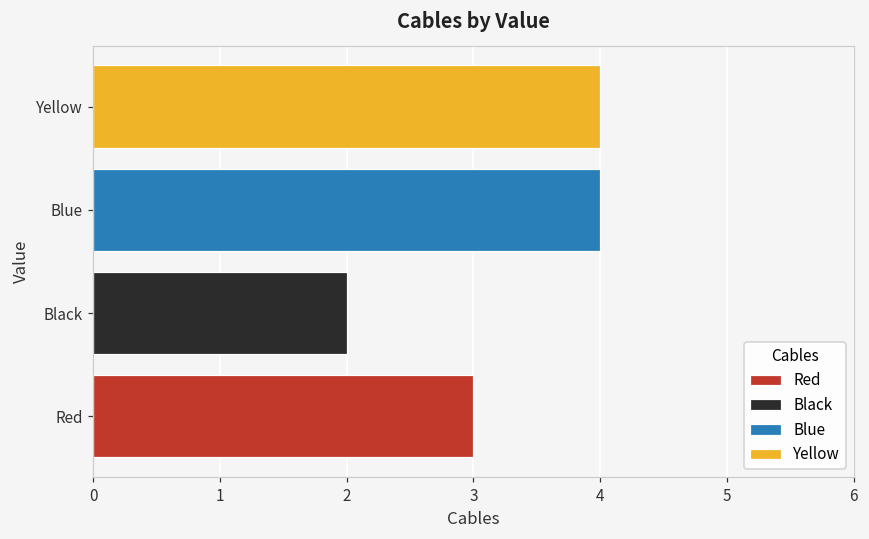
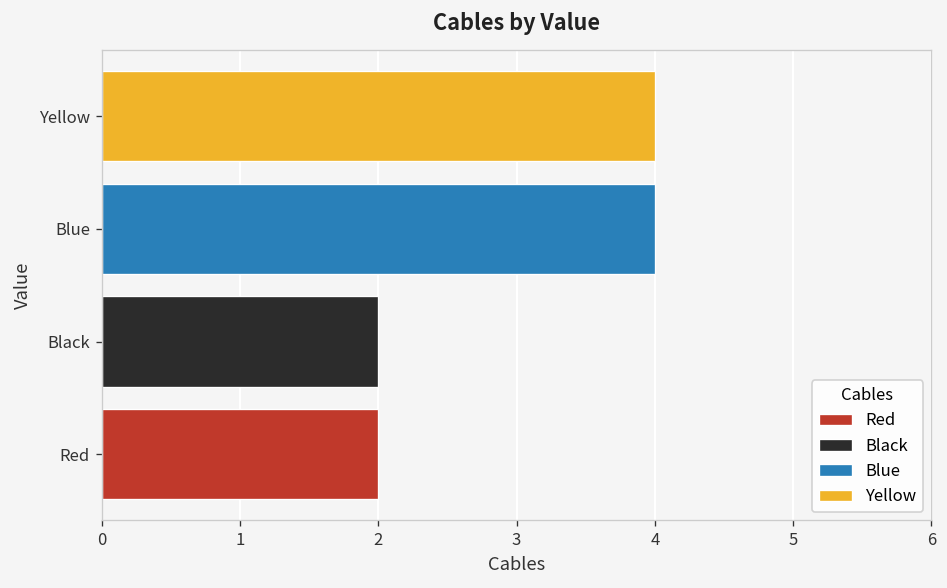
  {
    "Yellow": 4,
    "Blue": 4,
    "Black": 2,
-   "Red": 3
+   "Red": 2
  }
